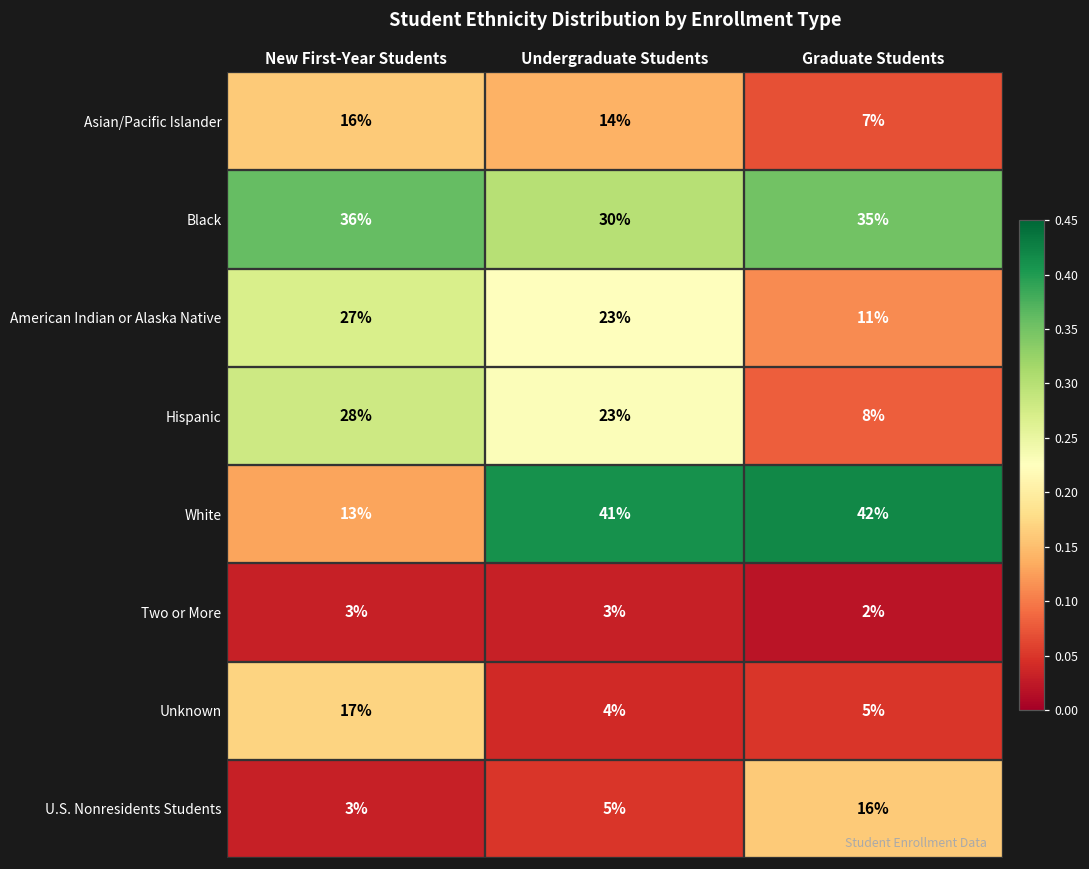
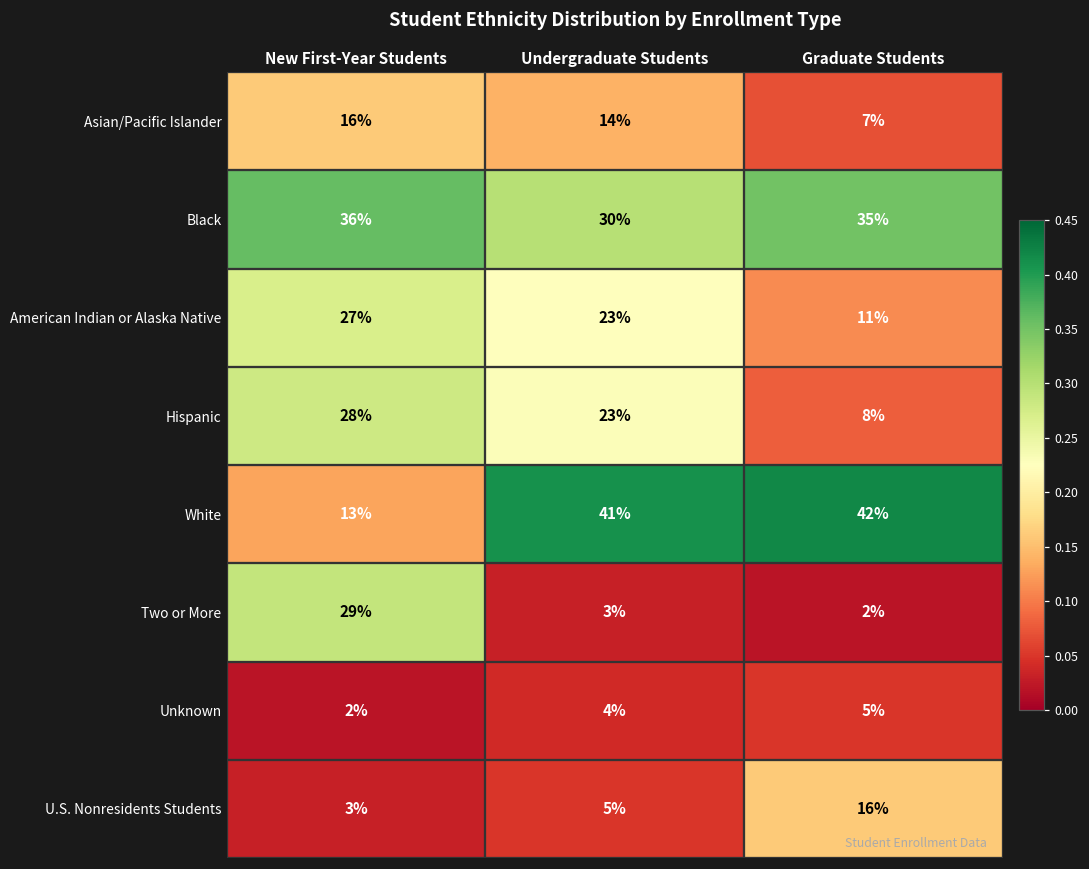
  {
    "Asian/Pacific Islander": {
      "New First-Year Students": "16%",
      "Undergraduate Students": "14%",
      "Graduate Students": "7%"
    },
    "Black": {
      "New First-Year Students": "36%",
      "Undergraduate Students": "30%",
      "Graduate Students": "35%"
    },
    "American Indian or Alaska Native": {
      "New First-Year Students": "27%",
      "Undergraduate Students": "23%",
      "Graduate Students": "11%"
    },
    "Hispanic": {
      "New First-Year Students": "28%",
      "Undergraduate Students": "23%",
      "Graduate Students": "8%"
    },
    "White": {
      "New First-Year Students": "13%",
      "Undergraduate Students": "41%",
      "Graduate Students": "42%"
    },
    "Two or More": {
-     "New First-Year Students": "3%",
+     "New First-Year Students": "29%",
      "Undergraduate Students": "3%",
      "Graduate Students": "2%"
    },
    "Unknown": {
-     "New First-Year Students": "17%",
+     "New First-Year Students": "2%",
      "Undergraduate Students": "4%",
      "Graduate Students": "5%"
    },
    "U.S. Nonresidents Students": {
      "New First-Year Students": "3%",
      "Undergraduate Students": "5%"
    }
  }
